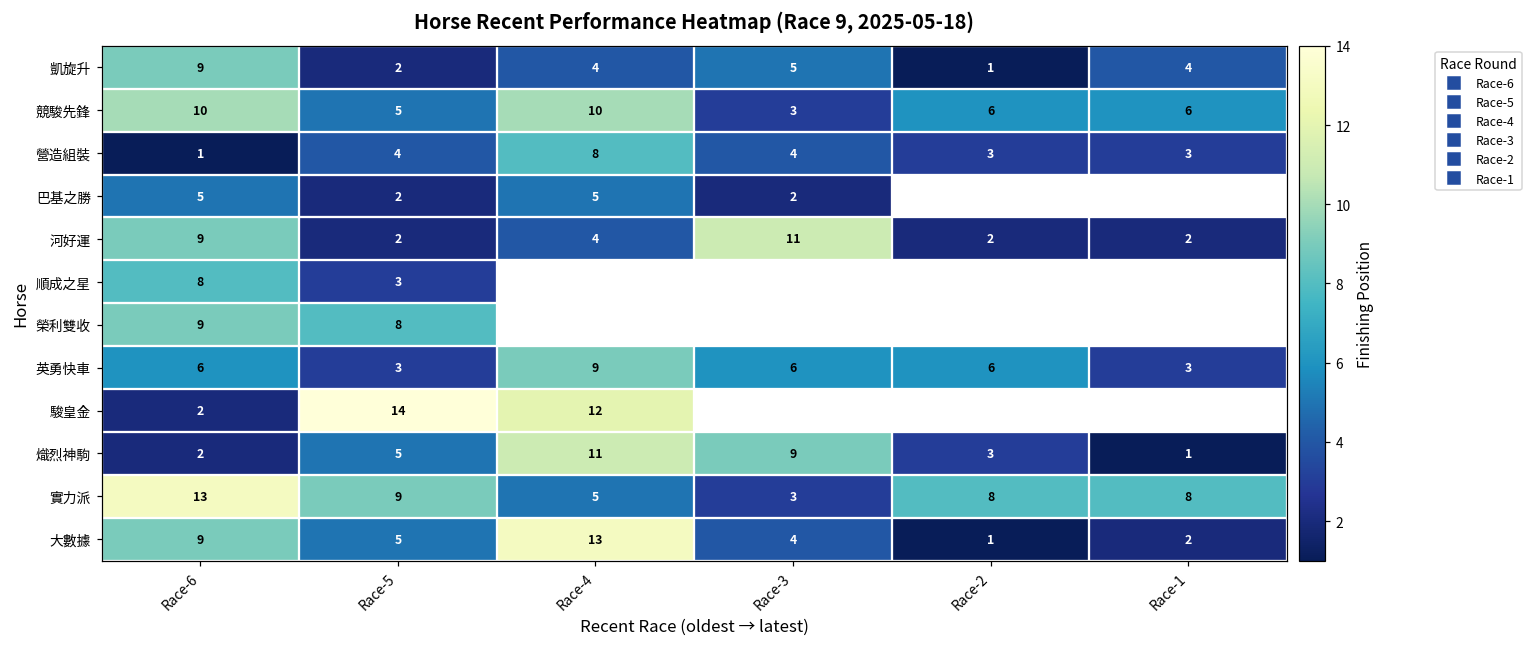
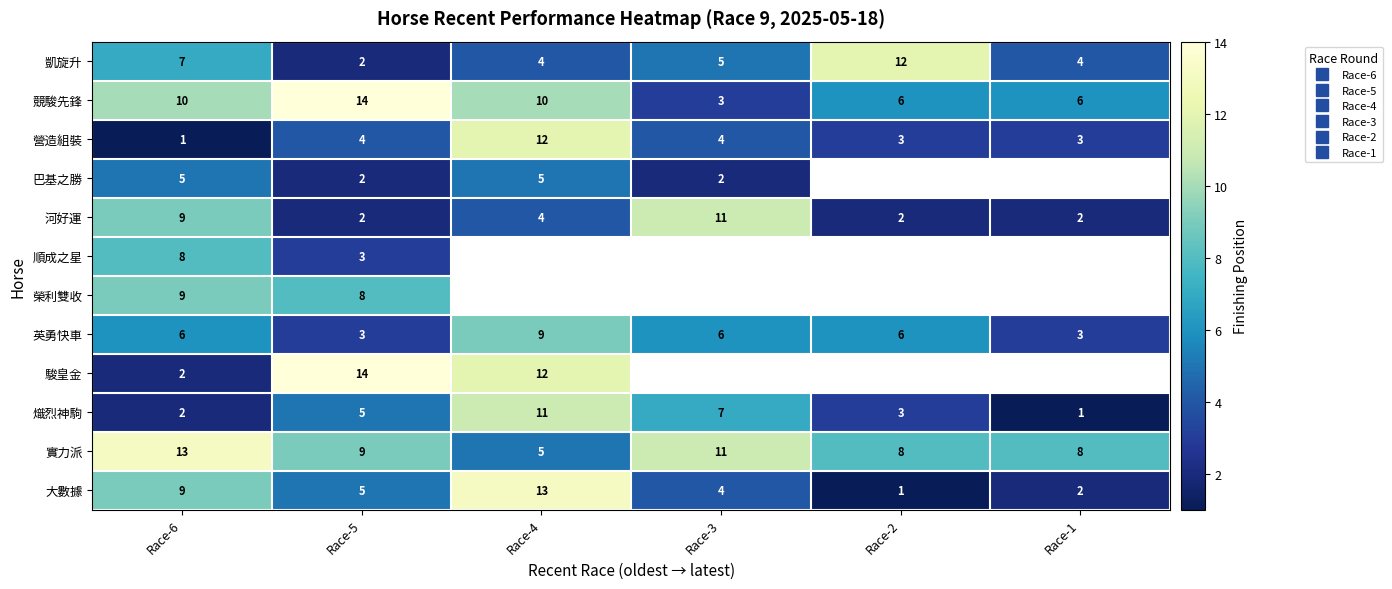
  {
    "凱旋升": {
-     "Race-6": 9,
+     "Race-6": 7,
      "Race-5": 2,
      "Race-4": 4,
      "Race-3": 5,
-     "Race-2": 1,
+     "Race-2": 12,
      "Race-1": 4
    },
    "競駿先鋒": {
      "Race-6": 10,
-     "Race-5": 5,
+     "Race-5": 14,
      "Race-4": 10,
      "Race-3": 3,
      "Race-2": 6,
      "Race-1": 6
    },
    "營造組裝": {
      "Race-6": 1,
      "Race-5": 4,
-     "Race-4": 8,
+     "Race-4": 12,
      "Race-3": 4,
      "Race-2": 3,
      "Race-1": 3
    },
    "巴基之勝": {
      "Race-6": 5,
      "Race-5": 2,
      "Race-4": 5,
      "Race-3": 2
    },
    "河好運": {
      "Race-6": 9,
      "Race-5": 2,
      "Race-4": 4,
      "Race-3": 11,
      "Race-2": 2,
      "Race-1": 2
    },
    "順成之星": {
      "Race-6": 8,
      "Race-5": 3
    },
    "榮利雙收": {
      "Race-6": 9,
      "Race-5": 8
    },
    "英勇快車": {
      "Race-6": 6,
      "Race-5": 3,
      "Race-4": 9,
      "Race-3": 6,
      "Race-2": 6,
      "Race-1": 3
    },
    "駿皇金": {
      "Race-6": 2,
      "Race-5": 14,
      "Race-4": 12
    },
    "熾烈神駒": {
      "Race-6": 2,
      "Race-5": 5,
      "Race-4": 11,
-     "Race-3": 9,
+     "Race-3": 7,
      "Race-2": 3,
      "Race-1": 1
    },
    "實力派": {
      "Race-6": 13,
      "Race-5": 9,
      "Race-4": 5,
-     "Race-3": 3,
+     "Race-3": 11,
      "Race-2": 8,
      "Race-1": 8
    },
    "大數據": {
      "Race-6": 9,
      "Race-5": 5,
      "Race-4": 13,
      "Race-3": 4,
      "Race-2": 1,
      "Race-1": 2
    }
  }
